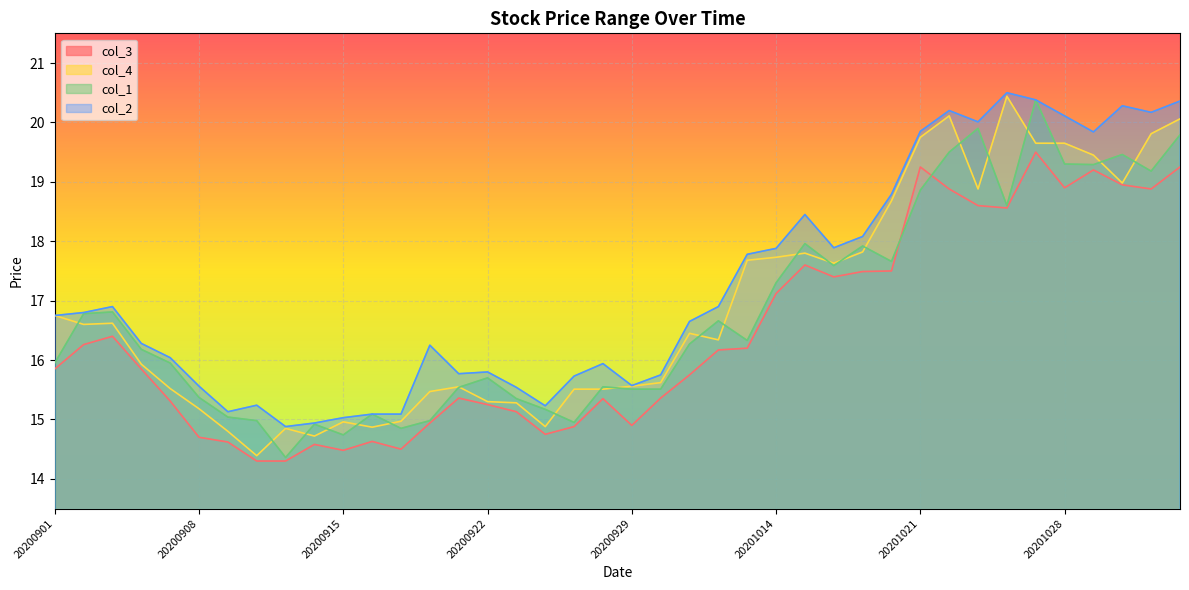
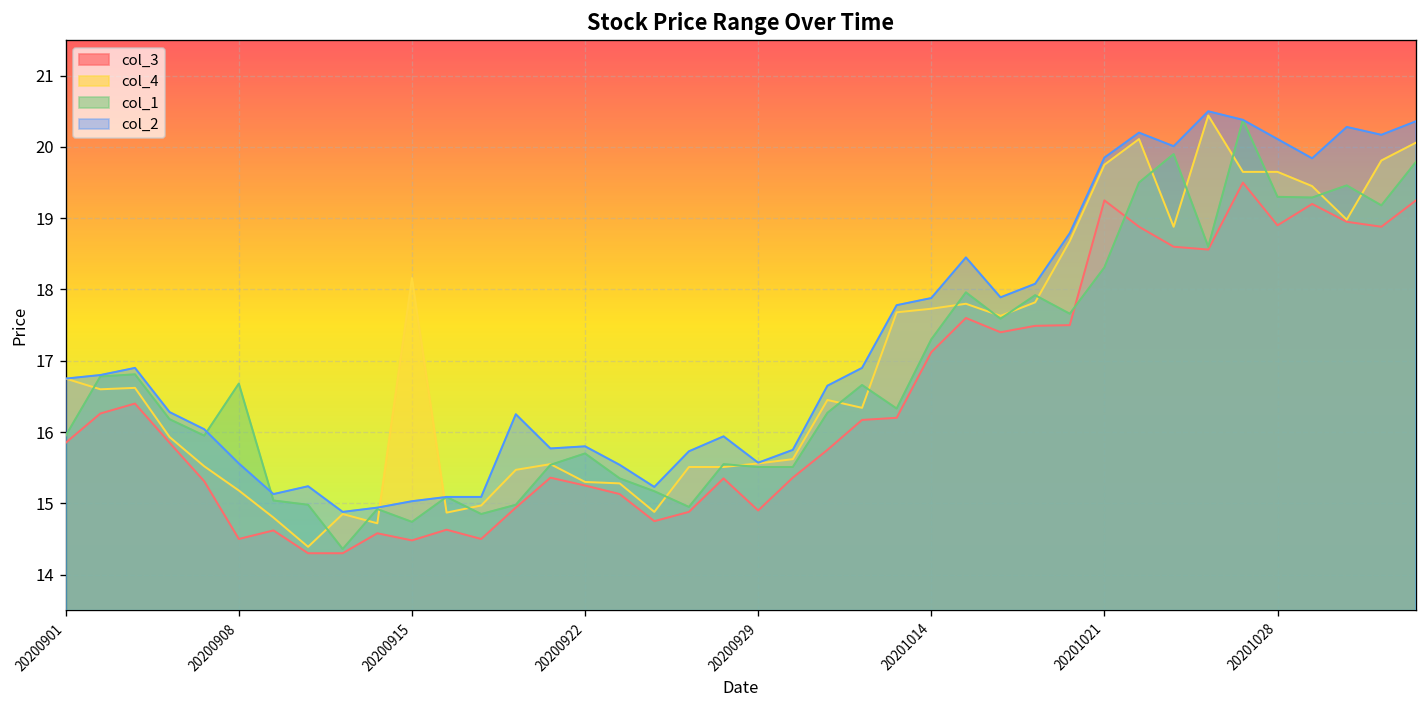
  {
    "col_3": {
      "20200901": 15.9,
-     "20200908": 14.7,
+     "20200908": 14.5,
      "20200915": 14.5,
      "20200922": 15.3,
      "20200929": 14.9,
      "20201014": 17.1,
      "20201021": 19.3,
      "20201028": 18.9
    },
    "col_4": {
      "20200908": 15.2,
-     "20200915": 15.0,
+     "20200915": 18.2,
      "20200922": 15.3,
      "20201014": 17.7,
      "20201021": 19.8,
      "20201028": 19.7
    },
    "col_1": {
      "20200901": 16.0,
-     "20200908": 15.4,
+     "20200908": 16.7,
      "20200915": 14.7,
      "20200922": 15.7,
      "20200929": 15.5,
      "20201014": 17.3,
-     "20201021": 18.9,
+     "20201021": 18.3,
      "20201028": 19.3
    },
    "col_2": {
      "20200908": 15.6,
      "20200915": 15.0,
      "20200922": 15.8,
      "20201014": 17.9,
      "20201021": 19.9,
      "20201028": 20.1
    }
  }
